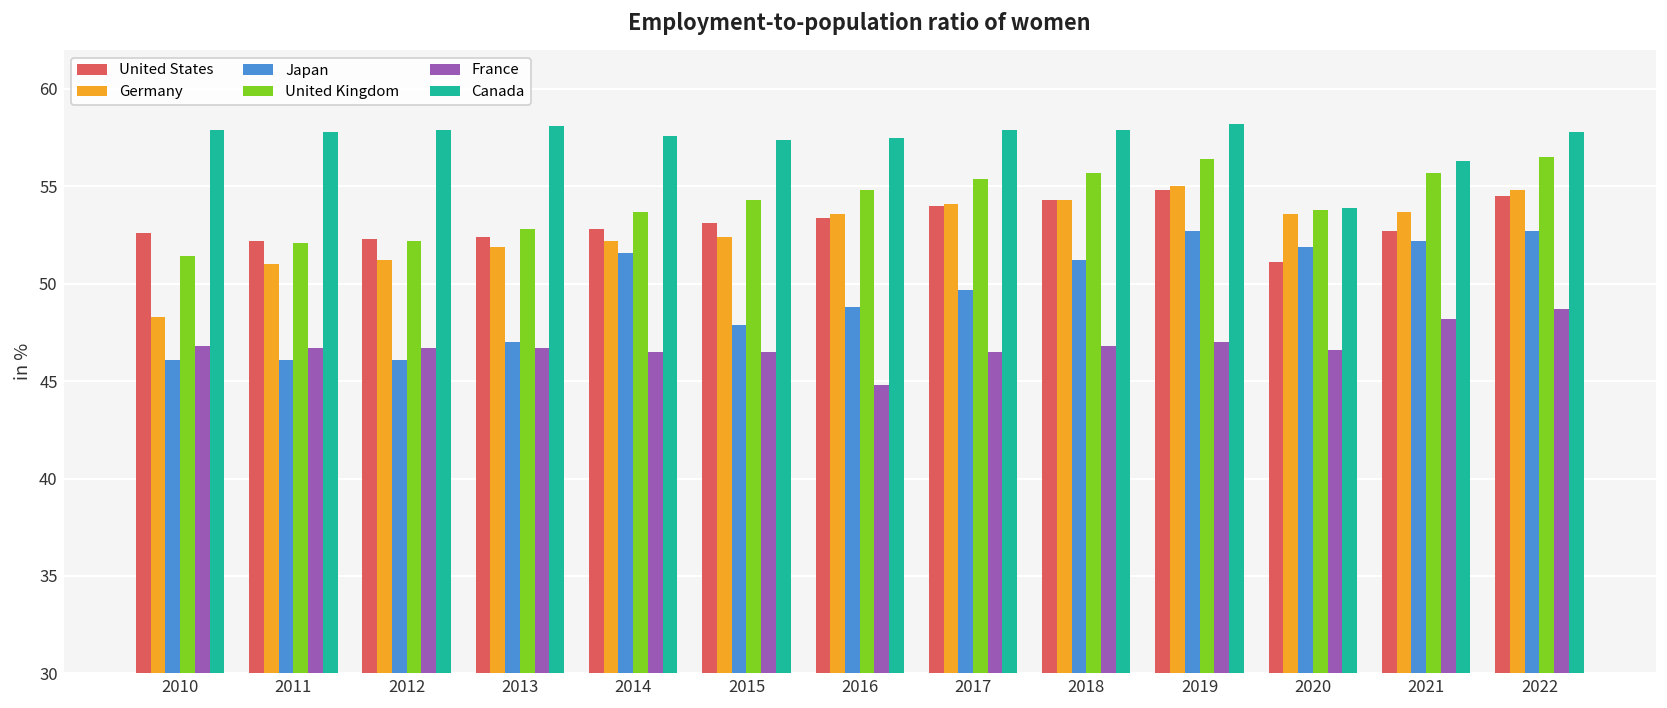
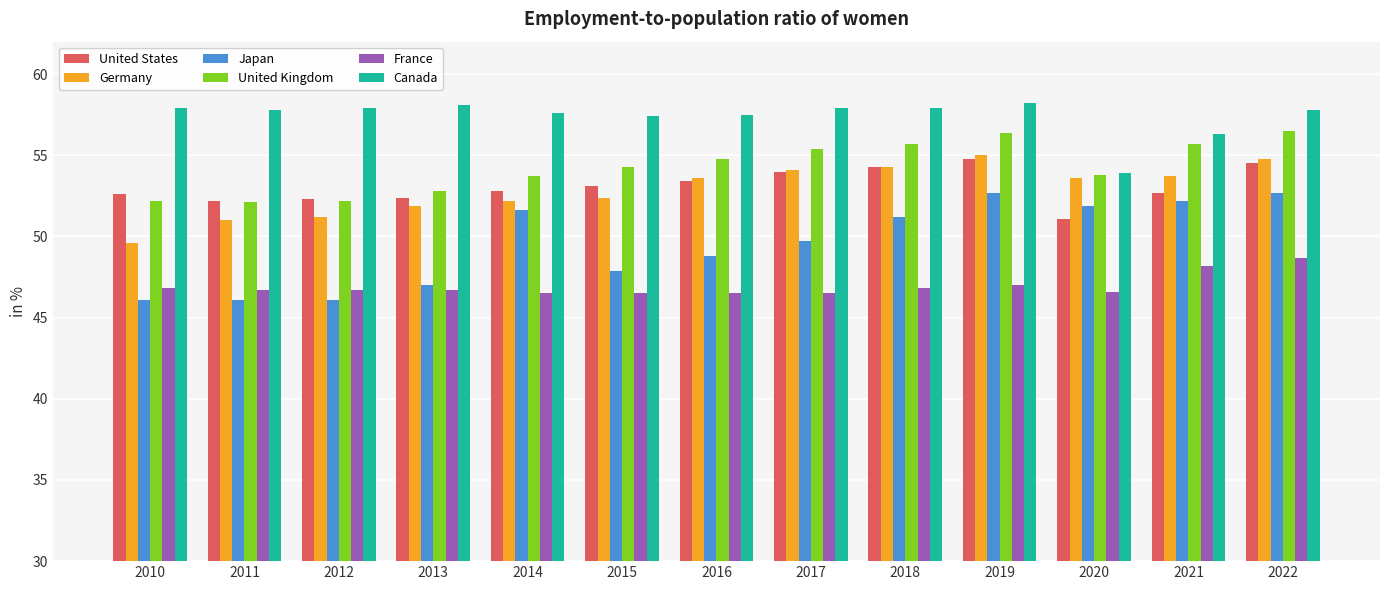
  {
    "United States": {
      "2010": 52.6,
      "2011": 52.2,
      "2012": 52.3,
      "2013": 52.4,
      "2014": 52.8,
      "2015": 53.1,
      "2016": 53.4,
      "2017": 54.0,
      "2018": 54.3,
      "2019": 54.8,
      "2020": 51.1,
      "2021": 52.7,
      "2022": 54.5
    },
    "Germany": {
-     "2010": 48.3,
+     "2010": 49.6,
      "2011": 51.0,
      "2012": 51.2,
      "2013": 51.9,
      "2014": 52.2,
      "2015": 52.4,
      "2016": 53.6,
      "2017": 54.1,
      "2018": 54.3,
      "2019": 55.0,
      "2020": 53.6,
      "2021": 53.7,
      "2022": 54.8
    },
    "Japan": {
      "2010": 46.1,
      "2011": 46.1,
      "2012": 46.1,
      "2013": 47.0,
      "2014": 51.6,
      "2015": 47.9,
      "2016": 48.8,
      "2017": 49.7,
      "2018": 51.2,
      "2019": 52.7,
      "2020": 51.9,
      "2021": 52.2,
      "2022": 52.7
    },
    "United Kingdom": {
-     "2010": 51.4,
+     "2010": 52.2,
      "2011": 52.1,
      "2012": 52.2,
      "2013": 52.8,
      "2014": 53.7,
      "2015": 54.3,
      "2016": 54.8,
      "2017": 55.4,
      "2018": 55.7,
      "2019": 56.4,
      "2020": 53.8,
      "2021": 55.7,
      "2022": 56.5
    },
    "France": {
      "2010": 46.8,
      "2011": 46.7,
      "2012": 46.7,
      "2013": 46.7,
      "2014": 46.5,
      "2015": 46.5,
-     "2016": 44.8,
+     "2016": 46.5,
      "2017": 46.5,
      "2018": 46.8,
      "2019": 47.0,
      "2020": 46.6,
      "2021": 48.2,
      "2022": 48.7
    },
    "Canada": {
      "2010": 57.9,
      "2011": 57.8,
      "2012": 57.9,
      "2013": 58.1,
      "2014": 57.6,
      "2015": 57.4,
      "2016": 57.5,
      "2017": 57.9,
      "2018": 57.9,
      "2019": 58.2,
      "2020": 53.9,
      "2021": 56.3,
      "2022": 57.8
    }
  }
